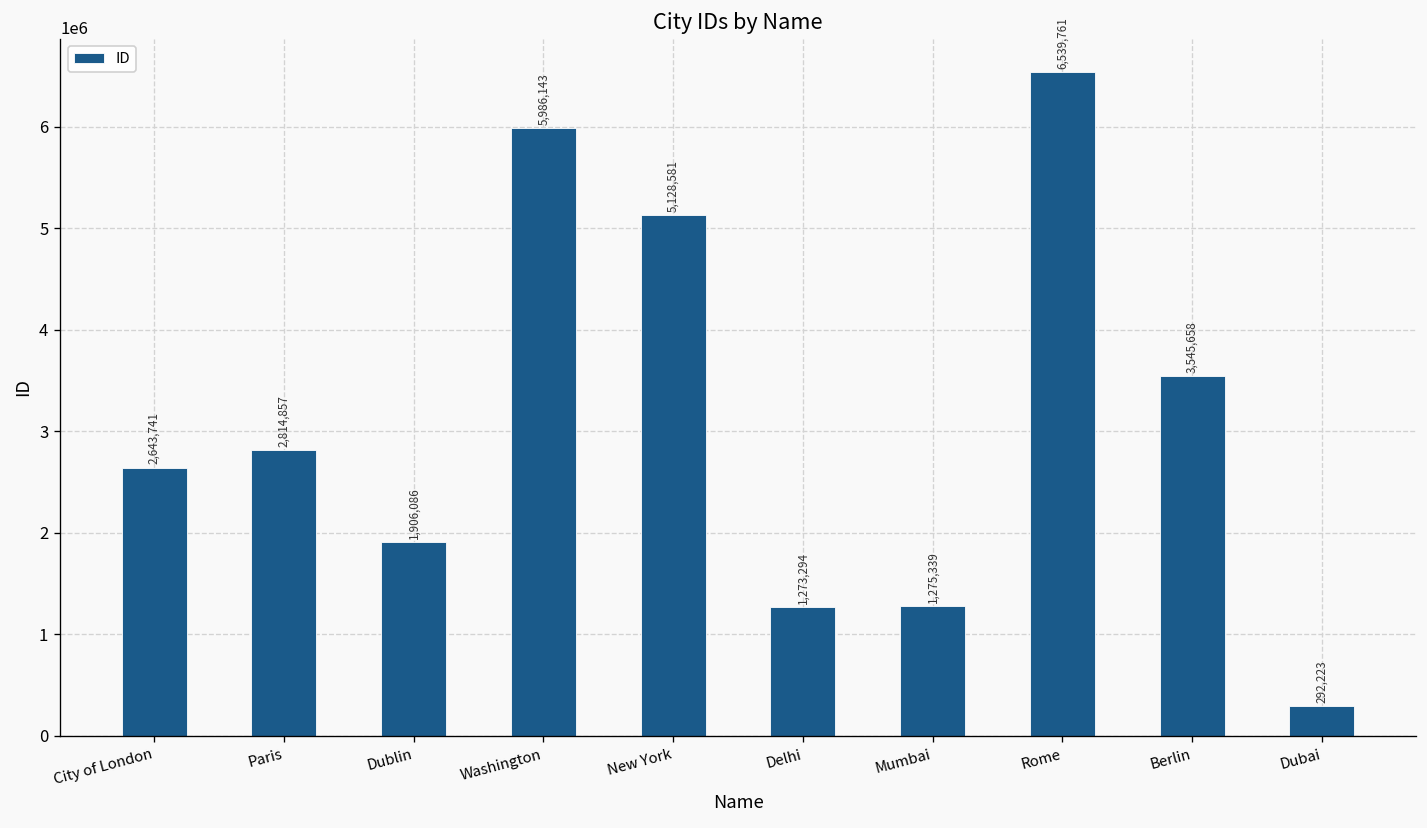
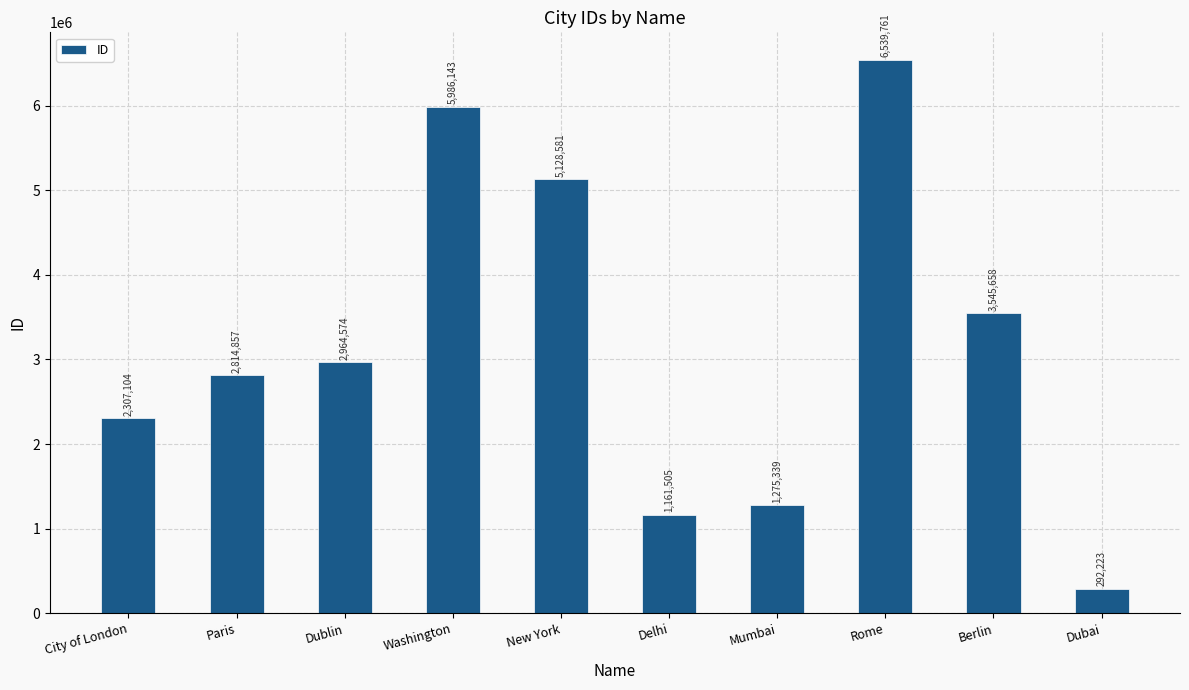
  {
-   "City of London": "2,643,741",
+   "City of London": "2,307,104",
    "Paris": "2,814,857",
-   "Dublin": "1,906,086",
+   "Dublin": "2,964,574",
    "Washington": "5,986,143",
    "New York": "5,128,581",
-   "Delhi": "1,273,294",
+   "Delhi": "1,161,505",
    "Mumbai": "1,275,339",
    "Rome": "6,539,761",
    "Berlin": "3,545,658",
    "Dubai": "292,223"
  }
